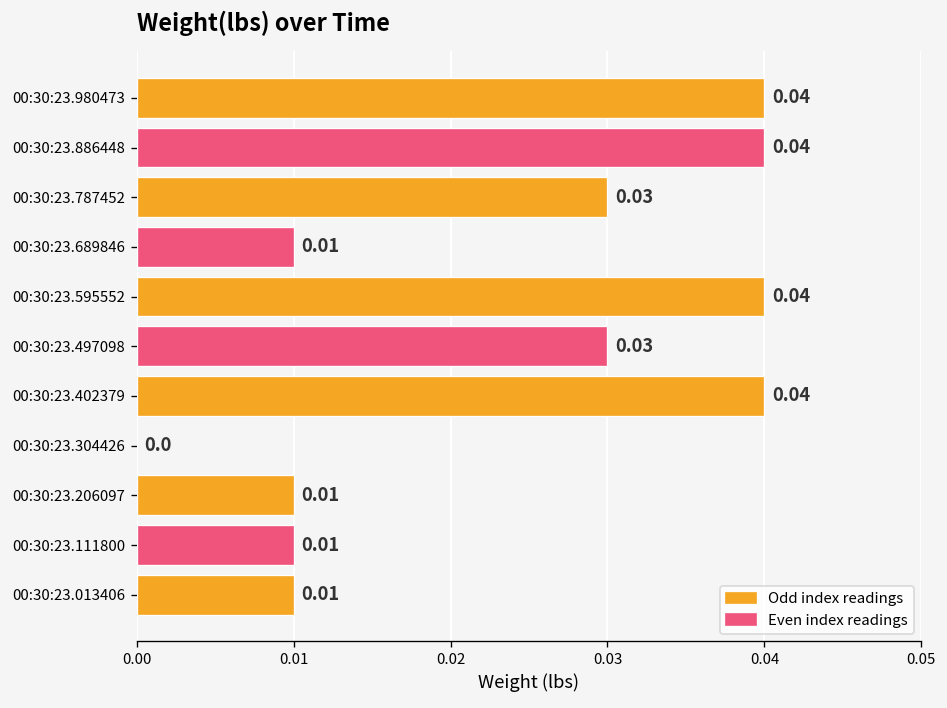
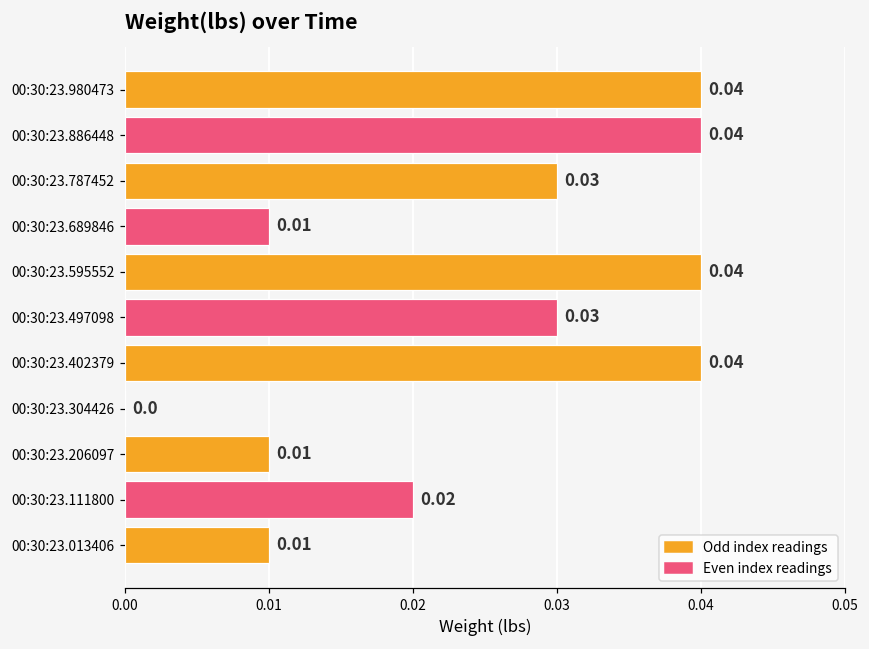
  {
    "00:30:23.980473": 0.04,
    "00:30:23.886448": 0.04,
    "00:30:23.787452": 0.03,
    "00:30:23.689846": 0.01,
    "00:30:23.595552": 0.04,
    "00:30:23.497098": 0.03,
    "00:30:23.402379": 0.04,
    "00:30:23.304426": 0.0,
    "00:30:23.206097": 0.01,
-   "00:30:23.111800": 0.01,
+   "00:30:23.111800": 0.02,
    "00:30:23.013406": 0.01
  }
